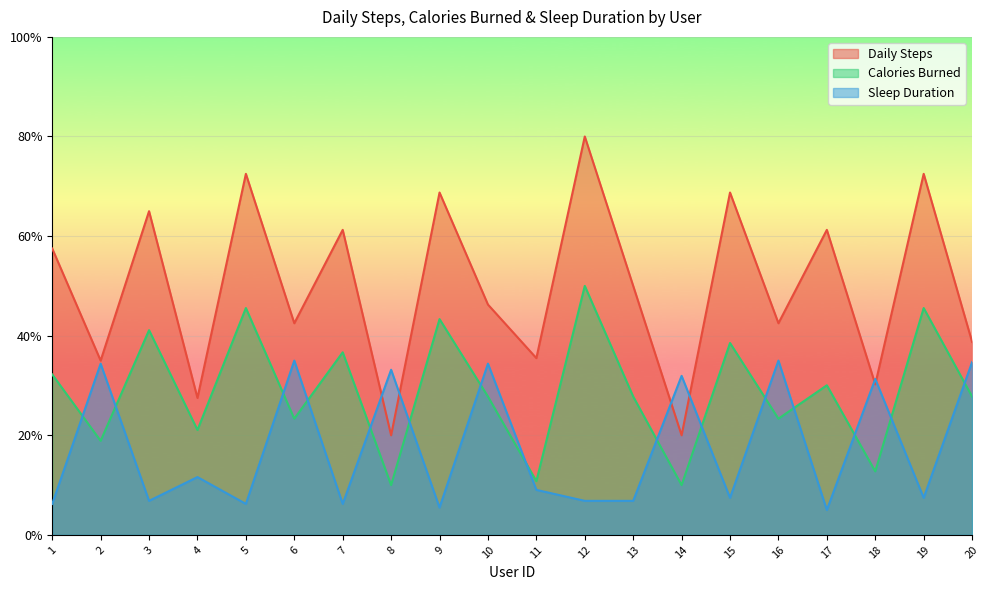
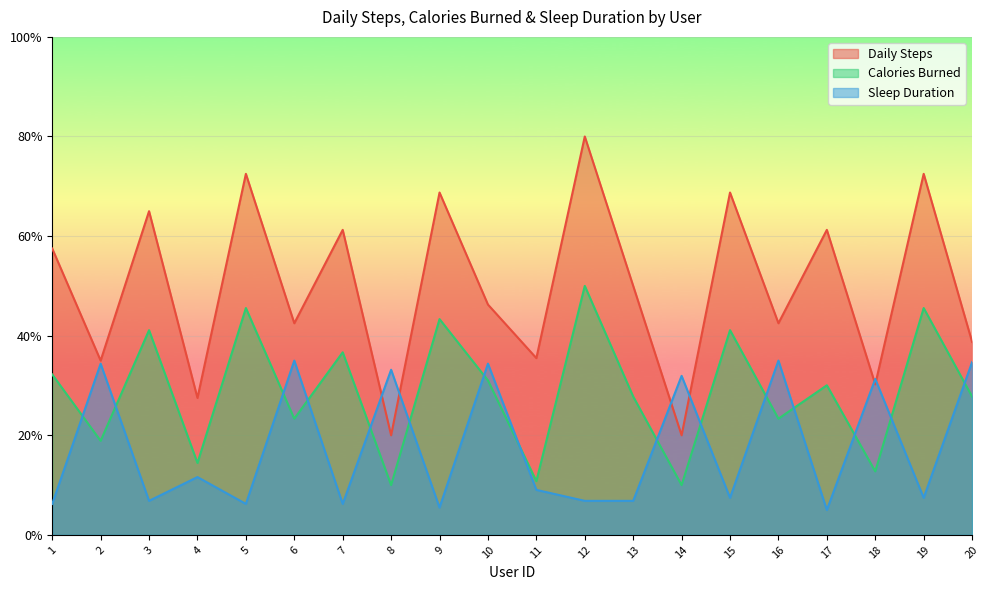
  {
    "Daily Steps": {
      "1": "58%",
      "2": "35%",
      "3": "65%",
      "4": "28%",
      "5": "73%",
      "6": "43%",
      "7": "61%",
      "8": "20%",
      "9": "69%",
      "10": "46%",
      "11": "35%",
      "12": "80%",
      "13": "50%",
      "14": "20%",
      "15": "69%",
      "16": "43%",
      "17": "61%",
      "18": "30%",
      "19": "73%",
      "20": "39%"
    },
    "Calories Burned": {
      "1": "32%",
      "2": "19%",
      "3": "41%",
-     "4": "21%",
+     "4": "14%",
      "5": "46%",
      "6": "23%",
      "7": "37%",
      "8": "10%",
      "9": "43%",
-     "10": "28%",
+     "10": "31%",
      "11": "11%",
      "12": "50%",
      "13": "28%",
      "14": "10%",
-     "15": "39%",
+     "15": "41%",
      "16": "23%",
      "17": "30%",
      "18": "13%",
      "19": "46%",
      "20": "28%"
    },
    "Sleep Duration": {
      "1": "6%",
      "2": "34%",
      "3": "7%",
      "4": "12%",
      "5": "6%",
      "6": "35%",
      "7": "6%",
      "8": "33%",
      "9": "5%",
      "10": "34%",
      "11": "9%",
      "12": "7%",
      "13": "7%",
      "14": "32%",
      "15": "7%",
      "16": "35%",
      "17": "5%",
      "18": "31%",
      "19": "7%",
      "20": "35%"
    }
  }
